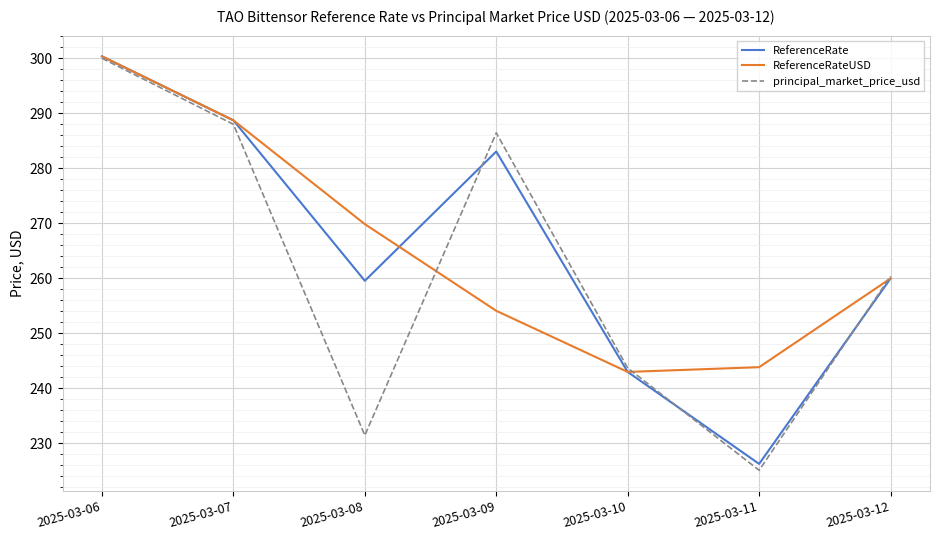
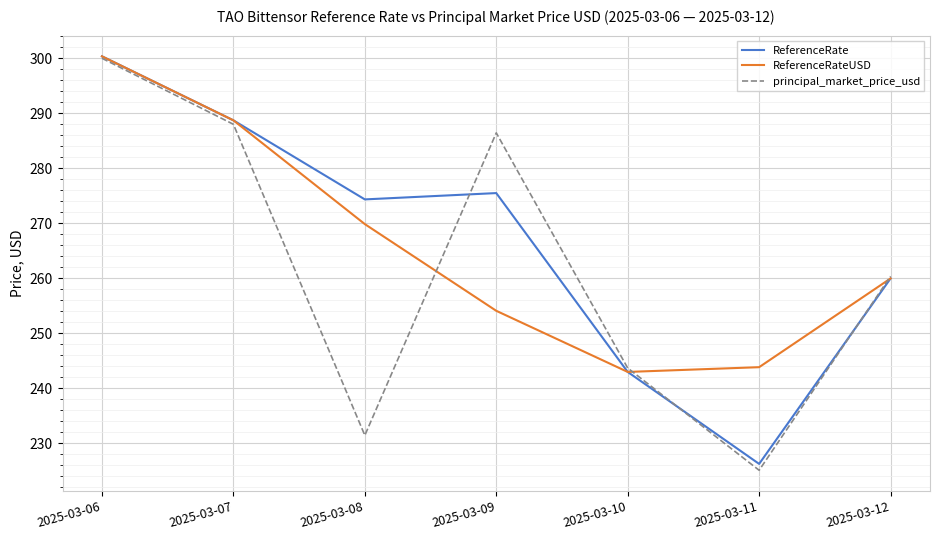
  {
    "ReferenceRate": {
-     "2025-03-08": 260,
-     "2025-03-09": 283,
+     "2025-03-08": 274,
+     "2025-03-09": 275,
      "2025-03-11": 226
    },
    "ReferenceRateUSD": {
      "2025-03-08": 270,
      "2025-03-09": 254,
      "2025-03-11": 244
    },
    "principal_market_price_usd": {
      "2025-03-07": 288,
      "2025-03-08": 231,
      "2025-03-09": 286,
      "2025-03-10": 244,
      "2025-03-11": 225
    }
  }
